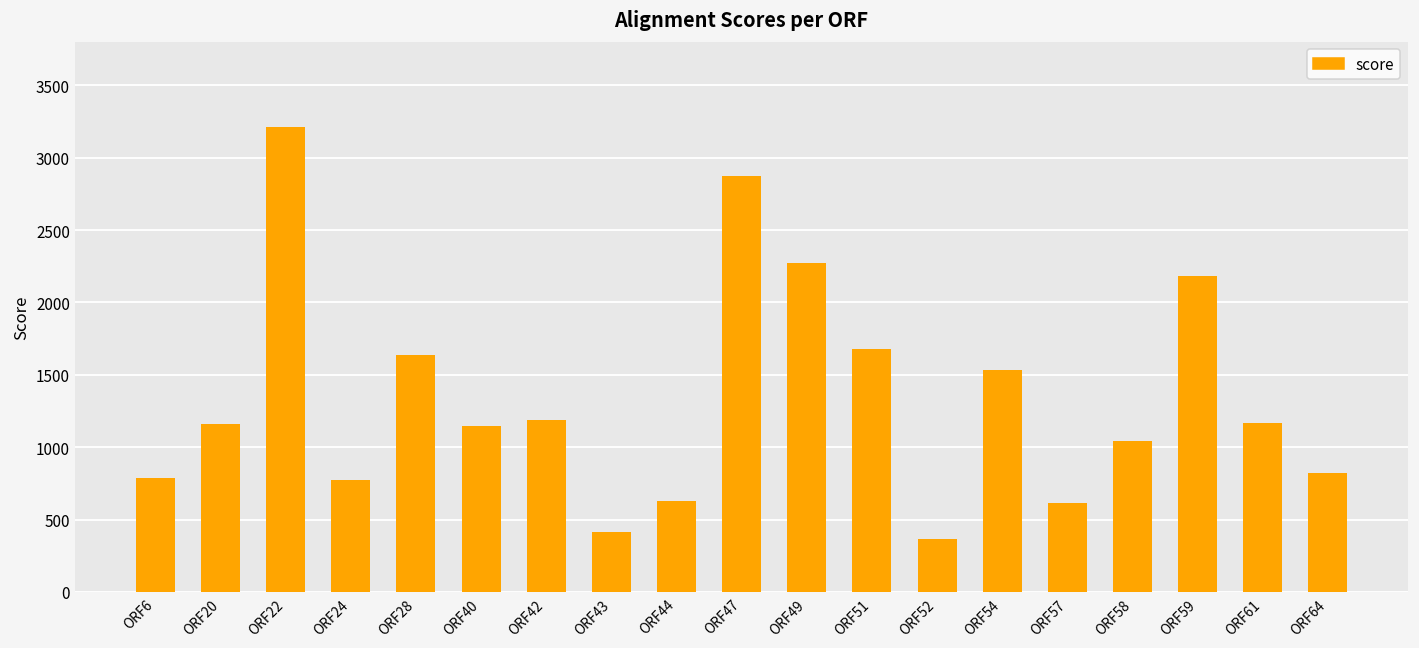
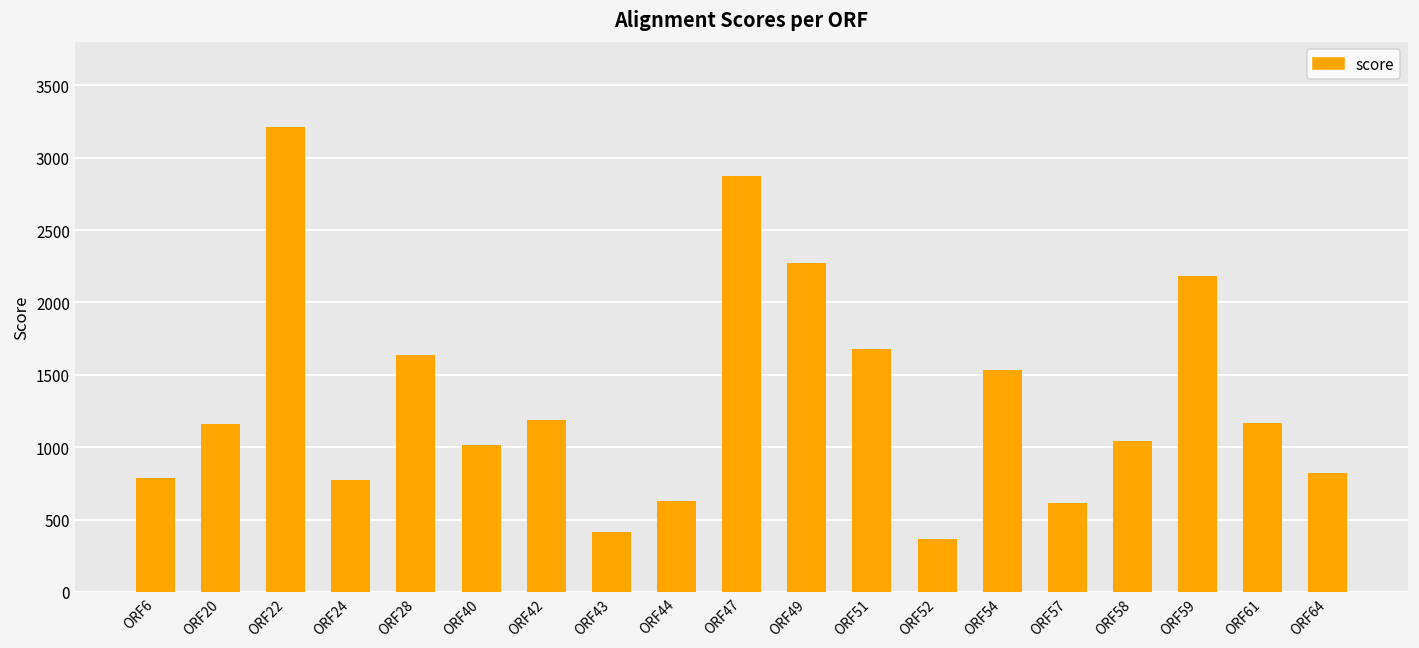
  {
    "ORF6": 790,
    "ORF20": 1160,
    "ORF22": 3210,
    "ORF24": 770,
    "ORF28": 1640,
-   "ORF40": 1150,
+   "ORF40": 1020,
    "ORF42": 1190,
    "ORF43": 410,
    "ORF44": 630,
    "ORF47": 2870,
    "ORF49": 2270,
    "ORF51": 1680,
    "ORF52": 370,
    "ORF54": 1530,
    "ORF57": 620,
    "ORF58": 1040,
    "ORF59": 2180,
    "ORF61": 1170,
    "ORF64": 820
  }
